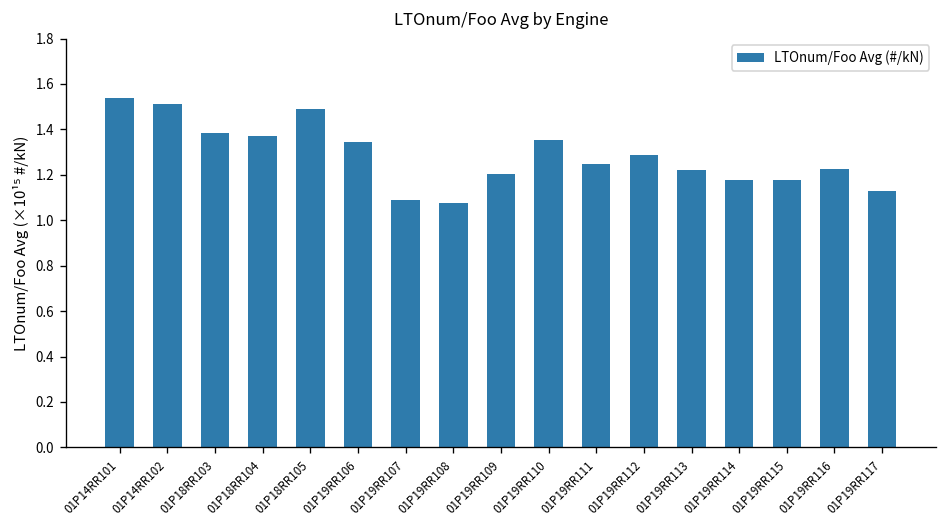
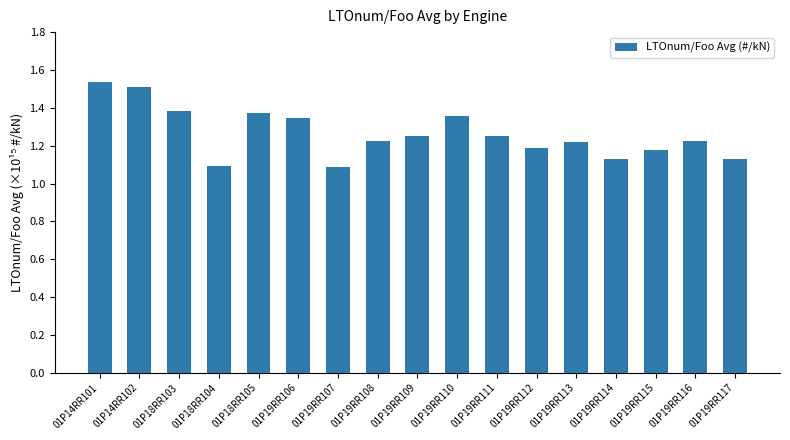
  {
    "01P14RR101": 1.54,
    "01P14RR102": 1.51,
    "01P18RR103": 1.38,
-   "01P18RR104": 1.37,
-   "01P18RR105": 1.49,
+   "01P18RR104": 1.09,
+   "01P18RR105": 1.37,
    "01P19RR106": 1.34,
    "01P19RR107": 1.09,
-   "01P19RR108": 1.07,
-   "01P19RR109": 1.20,
+   "01P19RR108": 1.23,
+   "01P19RR109": 1.25,
    "01P19RR110": 1.36,
    "01P19RR111": 1.25,
-   "01P19RR112": 1.29,
+   "01P19RR112": 1.19,
    "01P19RR113": 1.22,
-   "01P19RR114": 1.18,
+   "01P19RR114": 1.13,
    "01P19RR115": 1.18,
    "01P19RR116": 1.23,
    "01P19RR117": 1.13
  }
